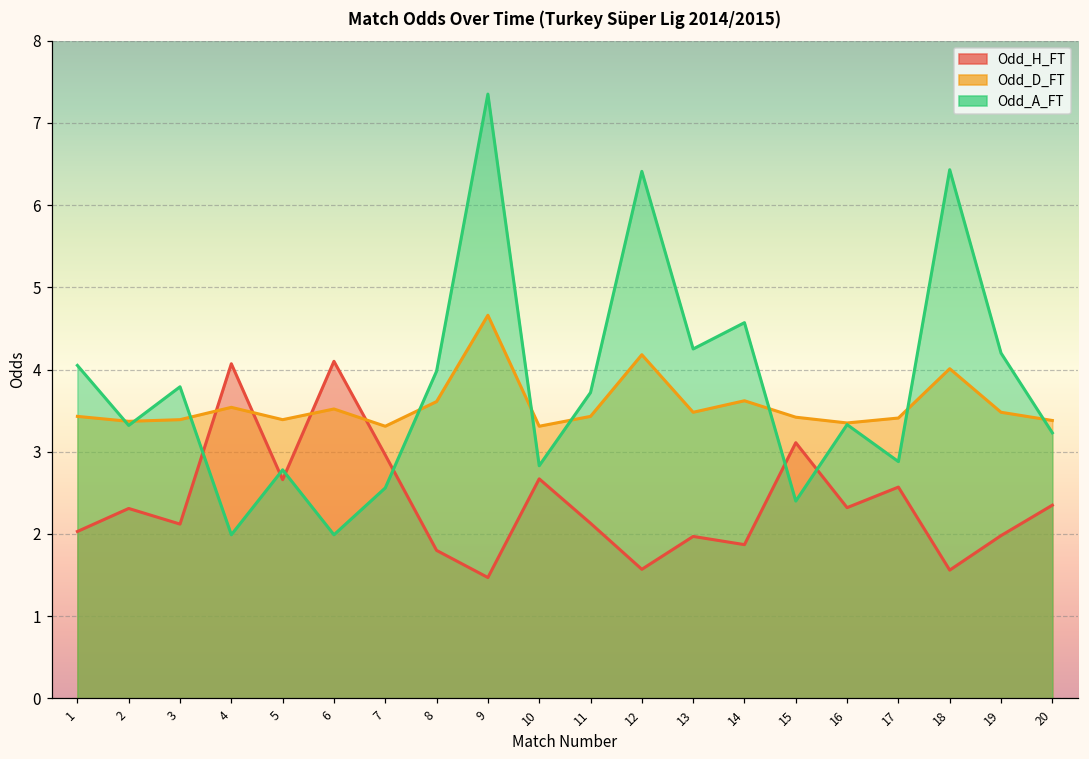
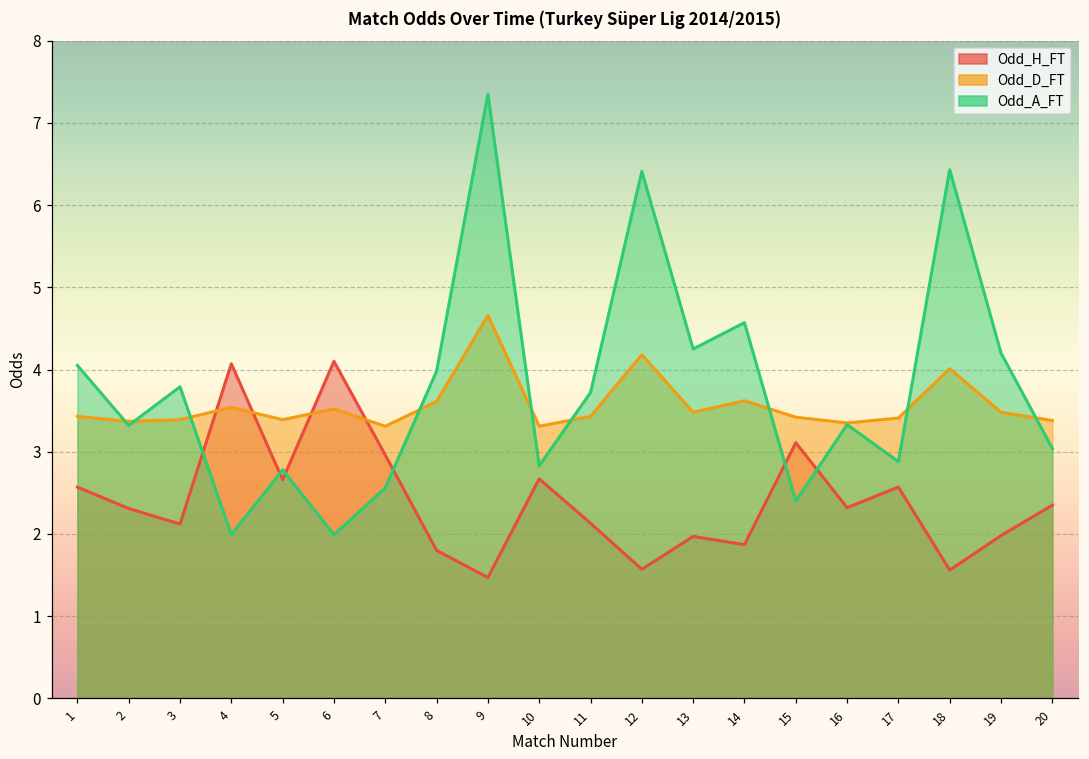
  {
    "Odd_H_FT": {
-     "1": 2.0,
+     "1": 2.6,
      "2": 2.3,
      "3": 2.1,
      "4": 4.1,
      "5": 2.7,
      "6": 4.1,
      "7": 3.0,
      "8": 1.8,
      "9": 1.5,
      "10": 2.7,
      "11": 2.1,
      "12": 1.6,
      "13": 2.0,
      "14": 1.9,
      "15": 3.1,
      "16": 2.3,
      "17": 2.6,
      "18": 1.6,
      "19": 2.0,
      "20": 2.4
    },
    "Odd_D_FT": {
      "1": 3.4,
      "2": 3.4,
      "3": 3.4,
      "4": 3.5,
      "5": 3.4,
      "6": 3.5,
      "7": 3.3,
      "8": 3.6,
      "9": 4.7,
      "10": 3.3,
      "11": 3.4,
      "12": 4.2,
      "13": 3.5,
      "14": 3.6,
      "15": 3.4,
      "17": 3.4,
      "18": 4.0,
      "19": 3.5,
      "20": 3.4
    },
    "Odd_A_FT": {
      "1": 4.1,
      "2": 3.3,
      "3": 3.8,
      "4": 2.0,
      "5": 2.8,
      "6": 2.0,
      "7": 2.6,
      "8": 4.0,
      "9": 7.4,
      "10": 2.8,
      "11": 3.7,
      "12": 6.4,
      "13": 4.3,
      "14": 4.6,
      "15": 2.4,
      "17": 2.9,
      "18": 6.4,
      "19": 4.2,
-     "20": 3.2
+     "20": 3.0
    }
  }
